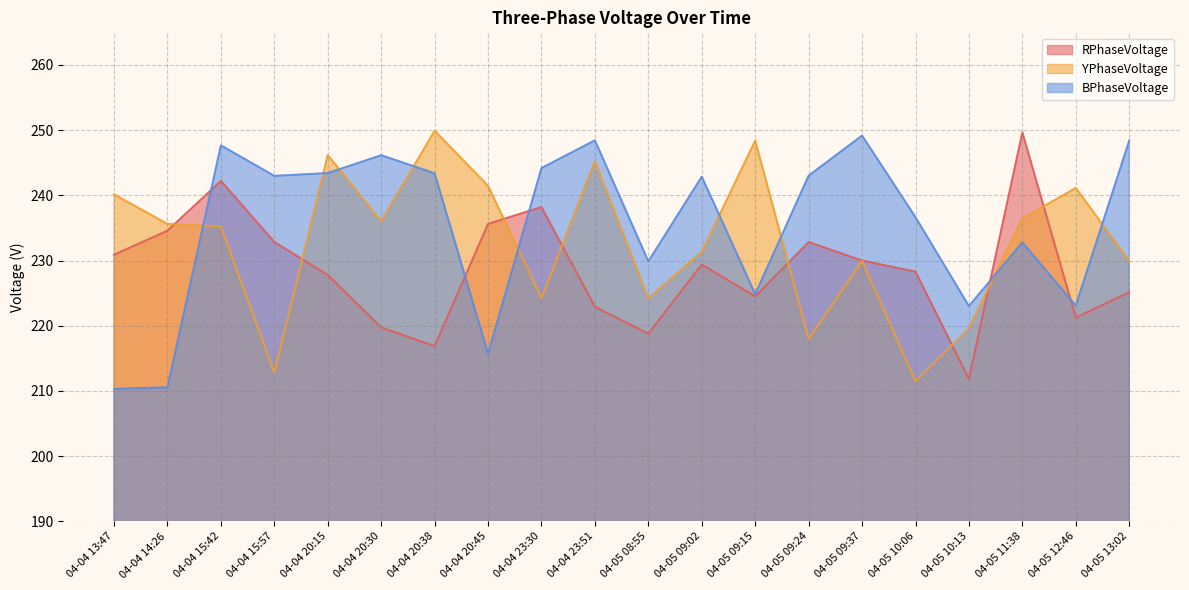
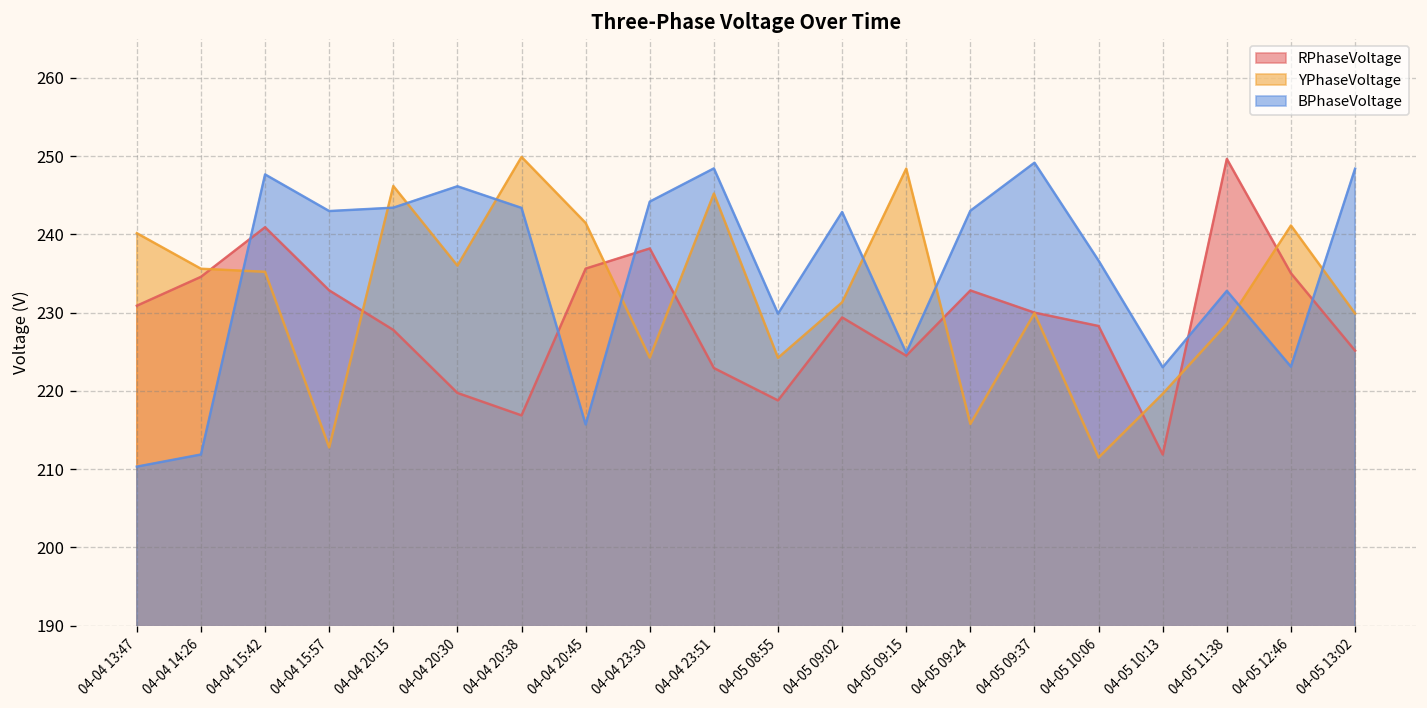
  {
    "RPhaseVoltage": {
      "04-04 13:47": 231,
      "04-04 14:26": 235,
-     "04-04 15:42": 242,
+     "04-04 15:42": 241,
      "04-04 15:57": 233,
      "04-04 20:15": 228,
      "04-04 20:30": 220,
      "04-04 20:38": 217,
      "04-04 20:45": 236,
      "04-04 23:30": 238,
      "04-04 23:51": 223,
      "04-05 08:55": 219,
      "04-05 09:02": 229,
      "04-05 09:24": 233,
      "04-05 10:06": 228,
      "04-05 10:13": 212,
      "04-05 11:38": 250,
-     "04-05 12:46": 221,
+     "04-05 12:46": 235,
      "04-05 13:02": 225
    },
    "YPhaseVoltage": {
      "04-04 13:47": 240,
      "04-04 14:26": 236,
      "04-04 15:42": 235,
      "04-04 15:57": 213,
      "04-04 20:15": 246,
      "04-04 20:30": 236,
      "04-04 20:38": 250,
      "04-04 20:45": 241,
      "04-04 23:30": 224,
      "04-04 23:51": 245,
      "04-05 08:55": 224,
      "04-05 09:02": 231,
      "04-05 09:15": 248,
-     "04-05 09:24": 218,
+     "04-05 09:24": 216,
      "04-05 10:06": 211,
      "04-05 10:13": 220,
-     "04-05 11:38": 236,
+     "04-05 11:38": 229,
      "04-05 12:46": 241,
      "04-05 13:02": 230
    },
    "BPhaseVoltage": {
      "04-04 13:47": 210,
-     "04-04 14:26": 211,
+     "04-04 14:26": 212,
      "04-04 15:42": 248,
      "04-04 15:57": 243,
      "04-04 20:15": 243,
      "04-04 20:30": 246,
      "04-04 20:38": 243,
      "04-04 20:45": 216,
      "04-04 23:30": 244,
      "04-04 23:51": 248,
      "04-05 08:55": 230,
      "04-05 09:02": 243,
      "04-05 09:24": 243,
      "04-05 09:37": 249,
      "04-05 10:06": 237,
      "04-05 10:13": 223,
      "04-05 11:38": 233,
      "04-05 12:46": 223,
      "04-05 13:02": 248
    }
  }
